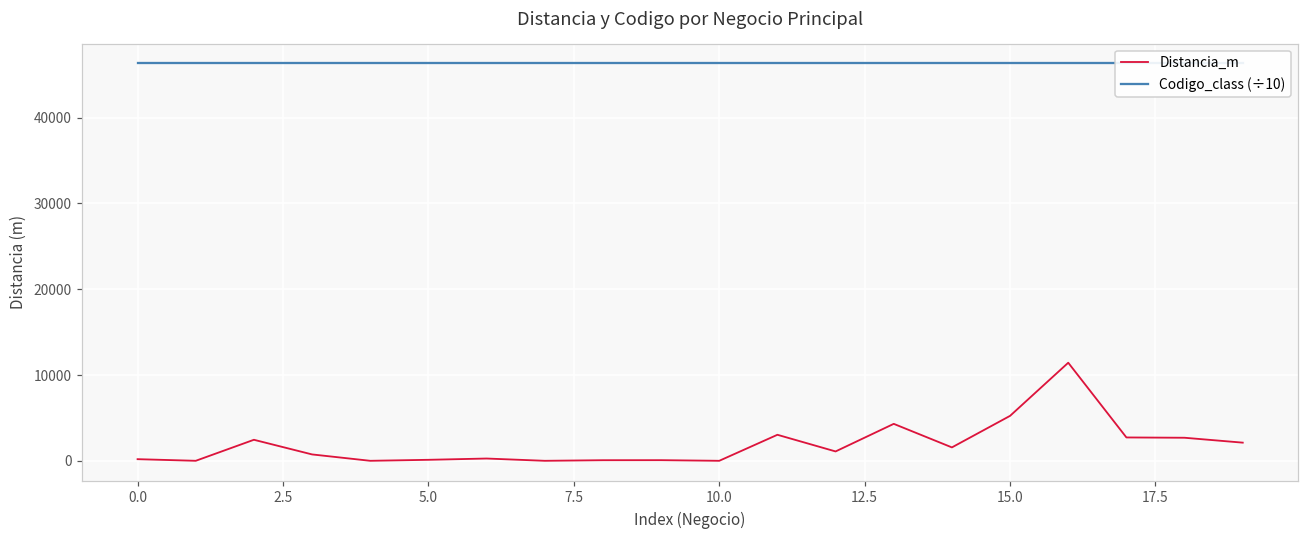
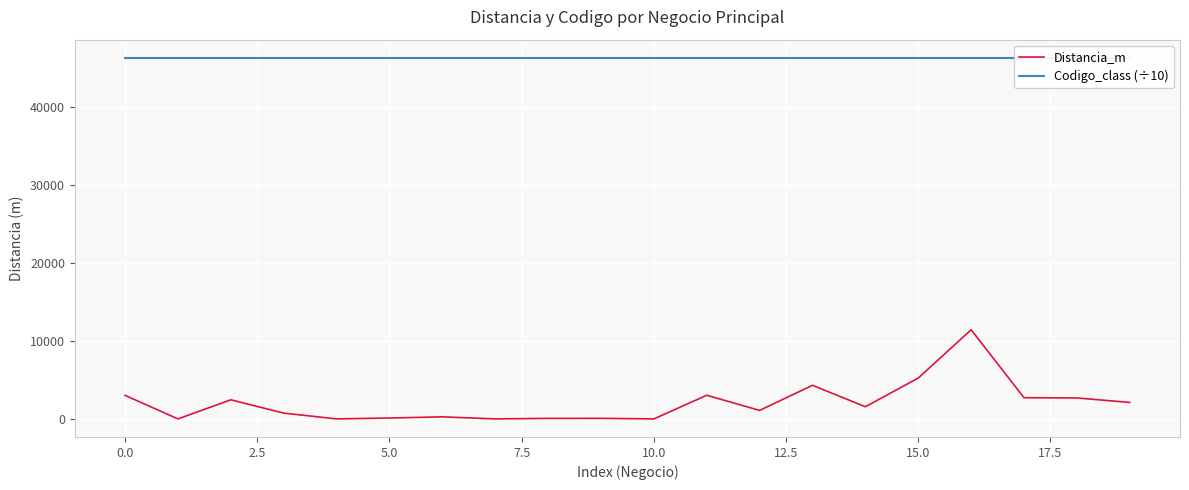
  {
    "Distancia_m": {
-     "0.0": 0,
+     "0.0": 3000,
      "5.0": 0,
      "10.0": 0,
      "15.0": 5000
    },
    "Codigo_class (÷10)": {
      "0.0": 46000,
      "5.0": 46000,
      "10.0": 46000,
      "15.0": 46000
    }
  }
